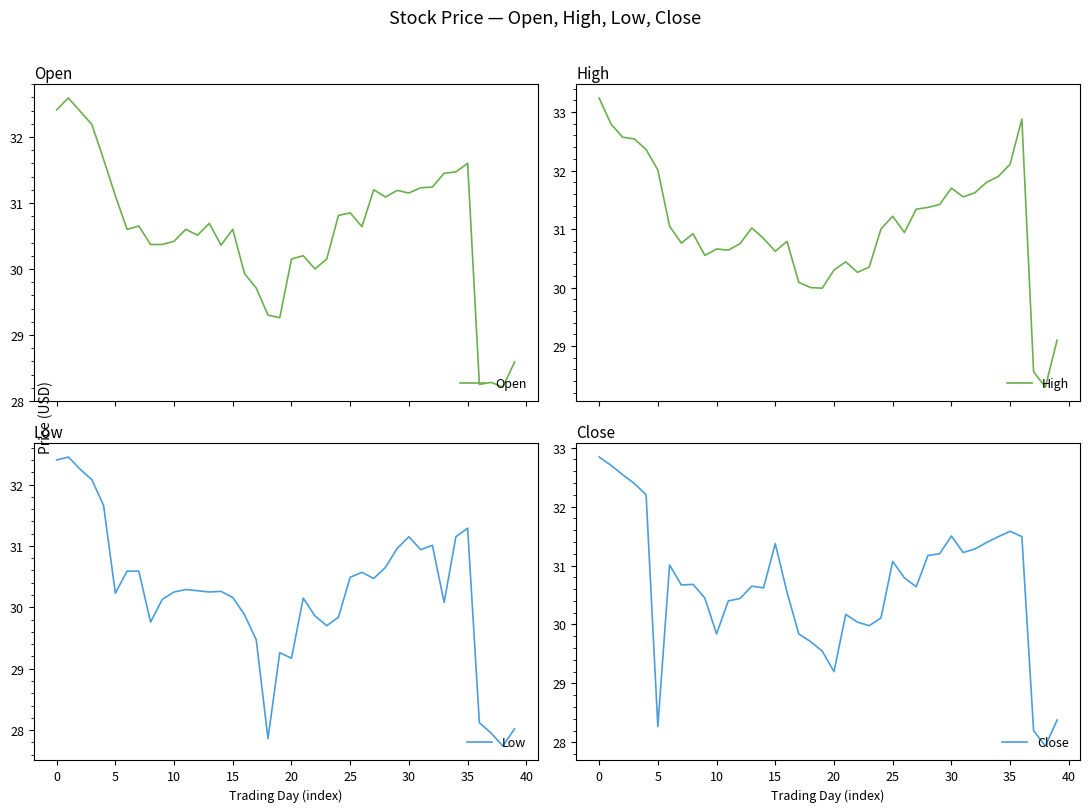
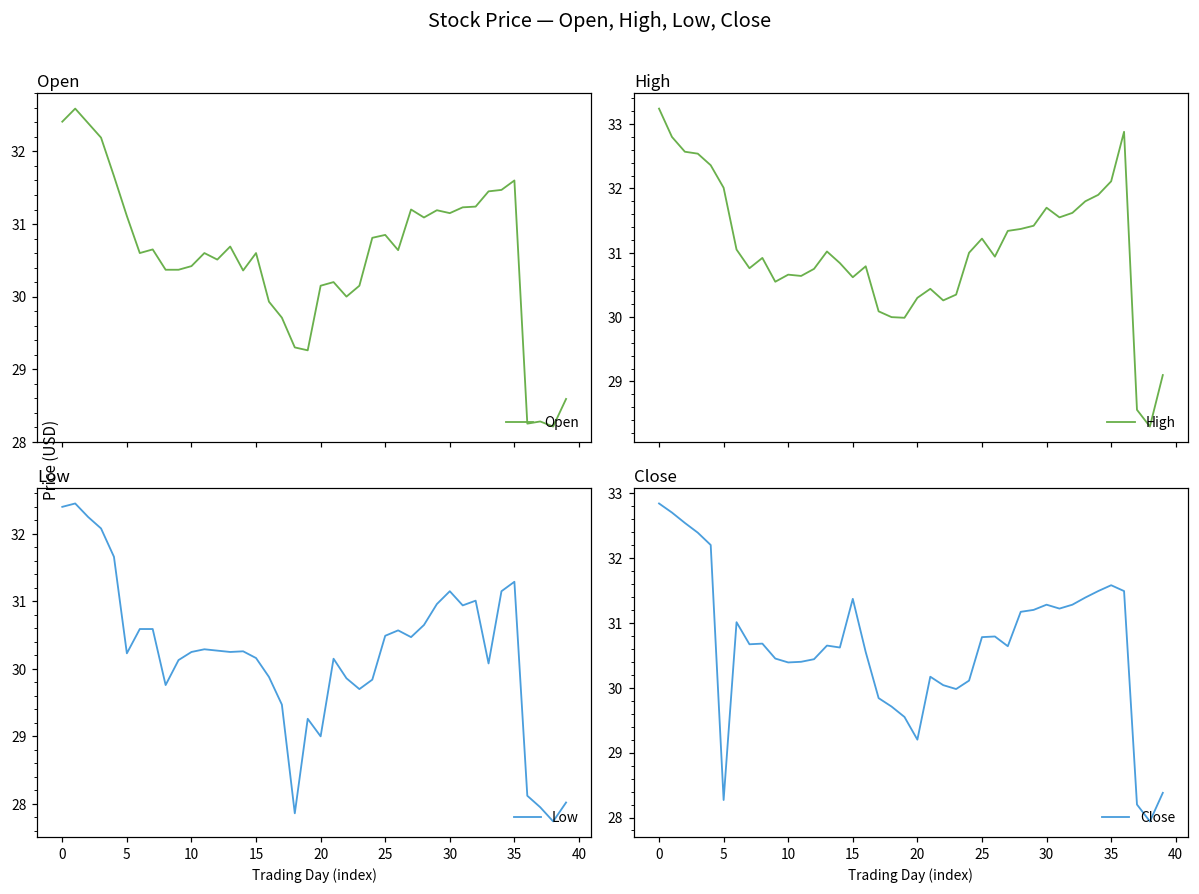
  {
    "Low": {
      "0": 32.4,
      "5": 30.2,
      "10": 30.3,
      "15": 30.2,
-     "20": 29.2,
+     "20": 29.0,
      "25": 30.5,
      "30": 31.2,
      "35": 31.3
    },
    "Close": {
      "0": 32.8,
      "5": 28.3,
-     "10": 29.8,
+     "10": 30.4,
      "15": 31.4,
      "20": 29.2,
-     "25": 31.1,
-     "30": 31.5,
+     "25": 30.8,
+     "30": 31.3,
      "35": 31.6
    }
  }
